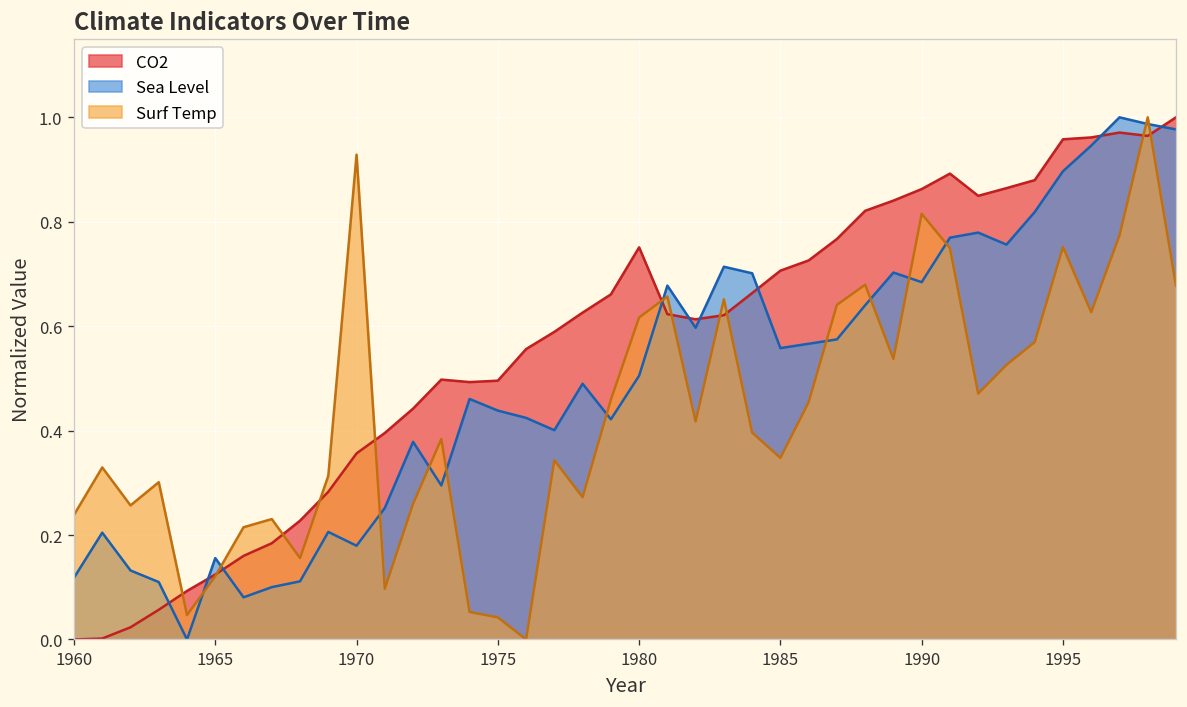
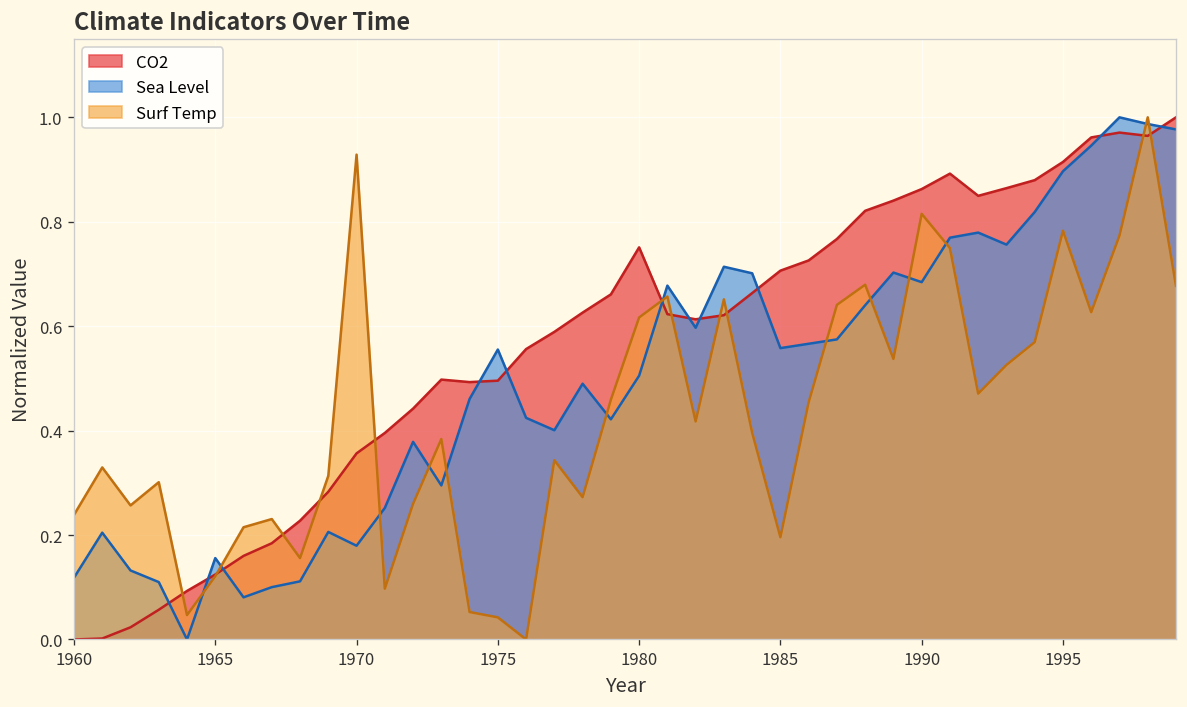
  {
    "CO2": {
      "1960": 0.00,
      "1970": 0.36,
      "1975": 0.50,
      "1980": 0.75,
      "1985": 0.71,
      "1990": 0.86,
-     "1995": 0.96
+     "1995": 0.91
    },
    "Sea Level": {
      "1960": 0.12,
      "1965": 0.16,
      "1970": 0.18,
-     "1975": 0.44,
+     "1975": 0.56,
      "1980": 0.51,
      "1985": 0.56,
      "1990": 0.68,
      "1995": 0.90
    },
    "Surf Temp": {
      "1960": 0.24,
      "1970": 0.93,
      "1975": 0.04,
      "1980": 0.62,
-     "1985": 0.35,
+     "1985": 0.20,
      "1990": 0.82,
-     "1995": 0.75
+     "1995": 0.78
    }
  }
